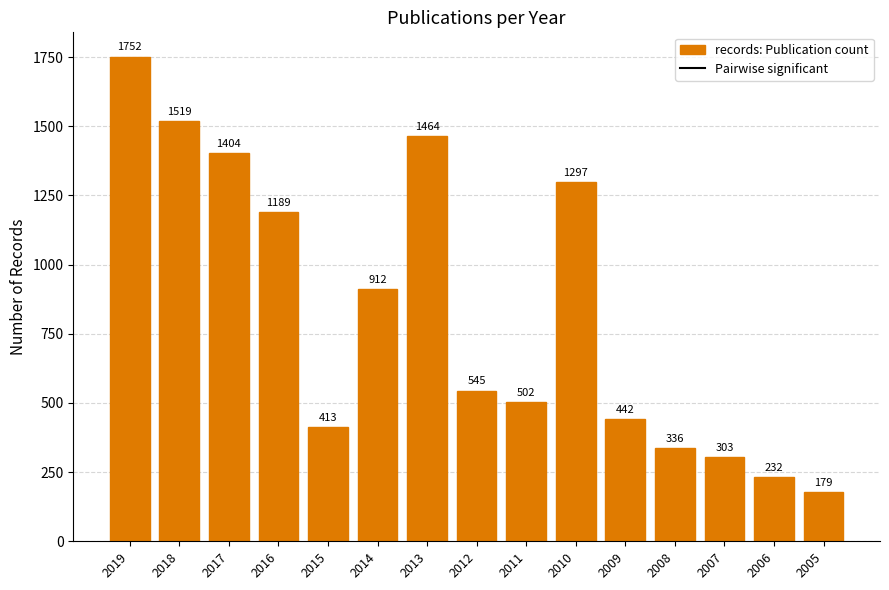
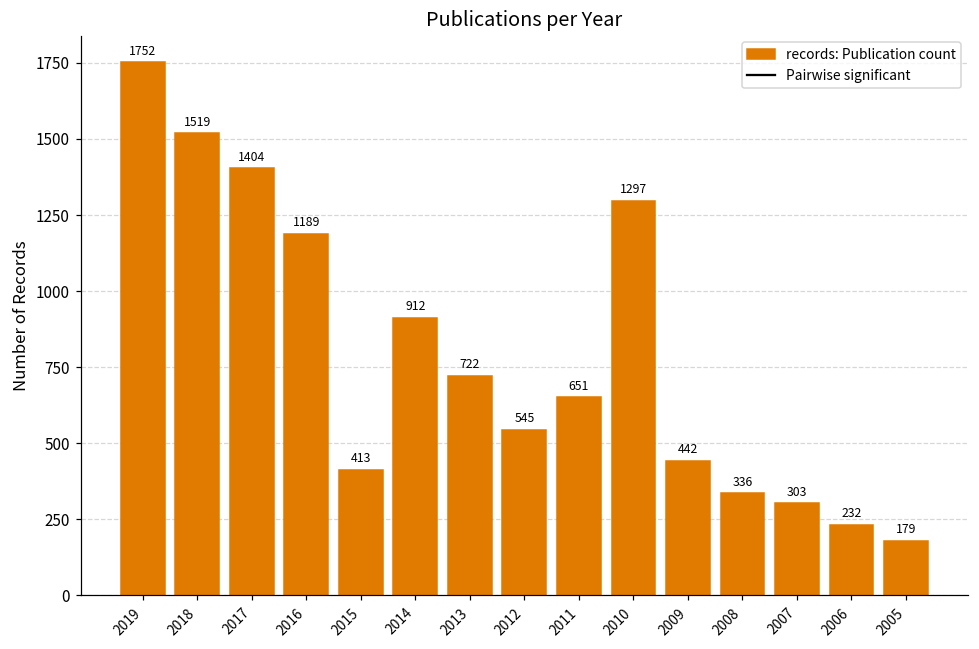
  {
    "2019": 1752,
    "2018": 1519,
    "2017": 1404,
    "2016": 1189,
    "2015": 413,
    "2014": 912,
-   "2013": 1464,
+   "2013": 722,
    "2012": 545,
-   "2011": 502,
+   "2011": 651,
    "2010": 1297,
    "2009": 442,
    "2008": 336,
    "2007": 303,
    "2006": 232,
    "2005": 179
  }
